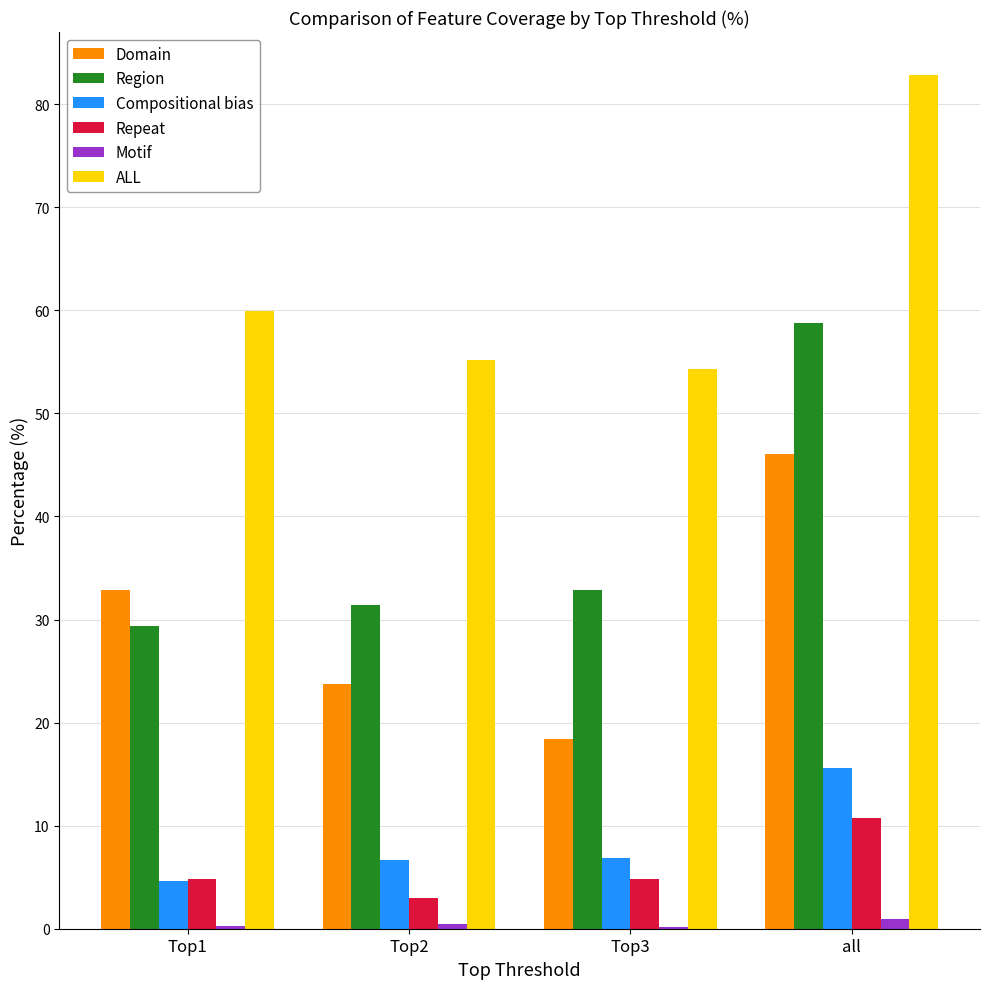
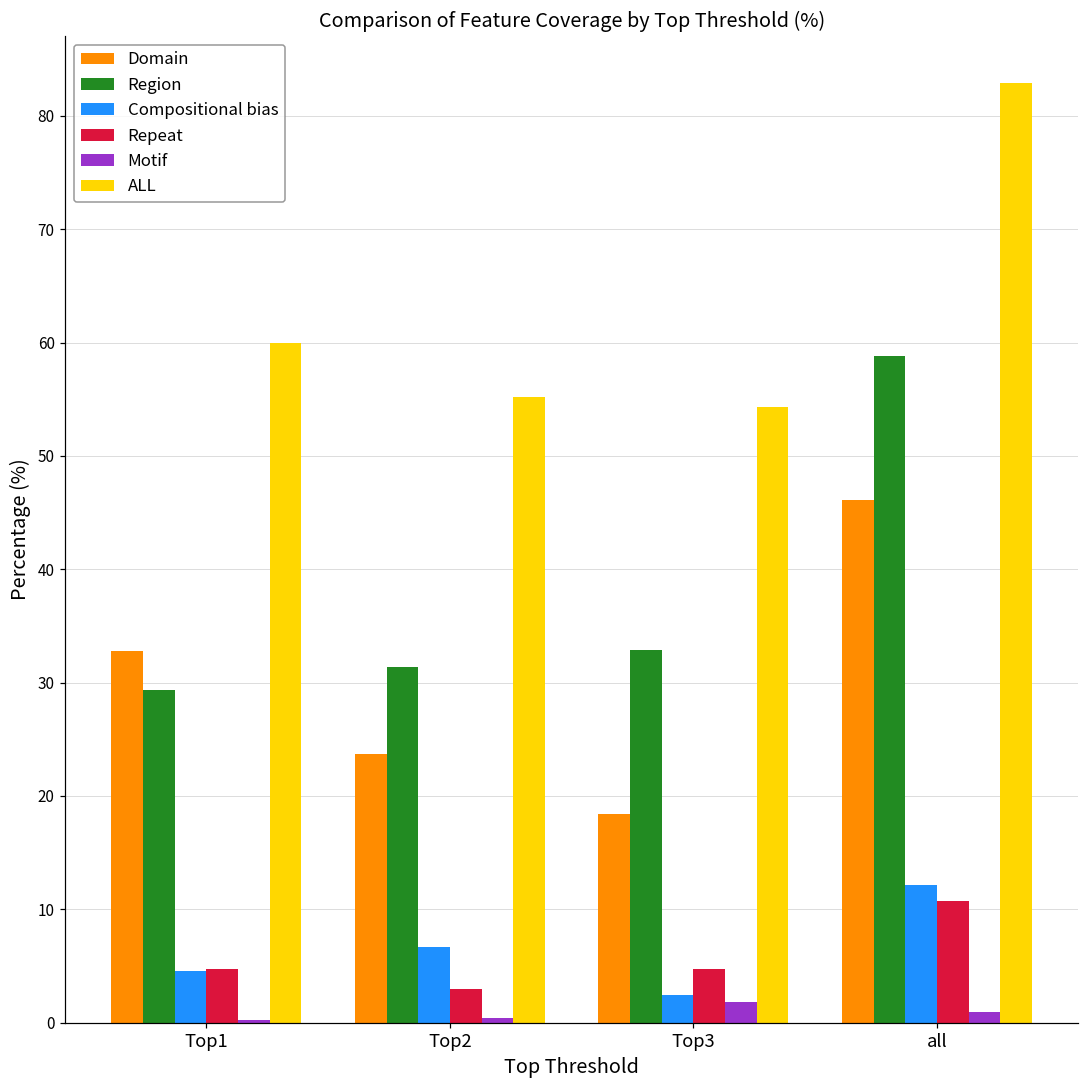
  {
    "Domain": {
      "Top1": 32.8,
      "Top2": 23.7,
      "Top3": 18.4,
      "all": 46.1
    },
    "Region": {
      "Top1": 29.4,
      "Top2": 31.4,
      "Top3": 32.9,
      "all": 58.8
    },
    "Compositional bias": {
      "Top1": 4.6,
      "Top2": 6.7,
-     "Top3": 6.9,
-     "all": 15.6
+     "Top3": 2.5,
+     "all": 12.1
    },
    "Repeat": {
      "Top1": 4.8,
      "Top2": 3.0,
      "Top3": 4.8,
      "all": 10.7
    },
    "Motif": {
      "Top1": 0.3,
      "Top2": 0.5,
-     "Top3": 0.2,
+     "Top3": 1.9,
      "all": 0.9
    },
    "ALL": {
      "Top1": 60.0,
      "Top2": 55.2,
      "Top3": 54.3,
      "all": 82.9
    }
  }
